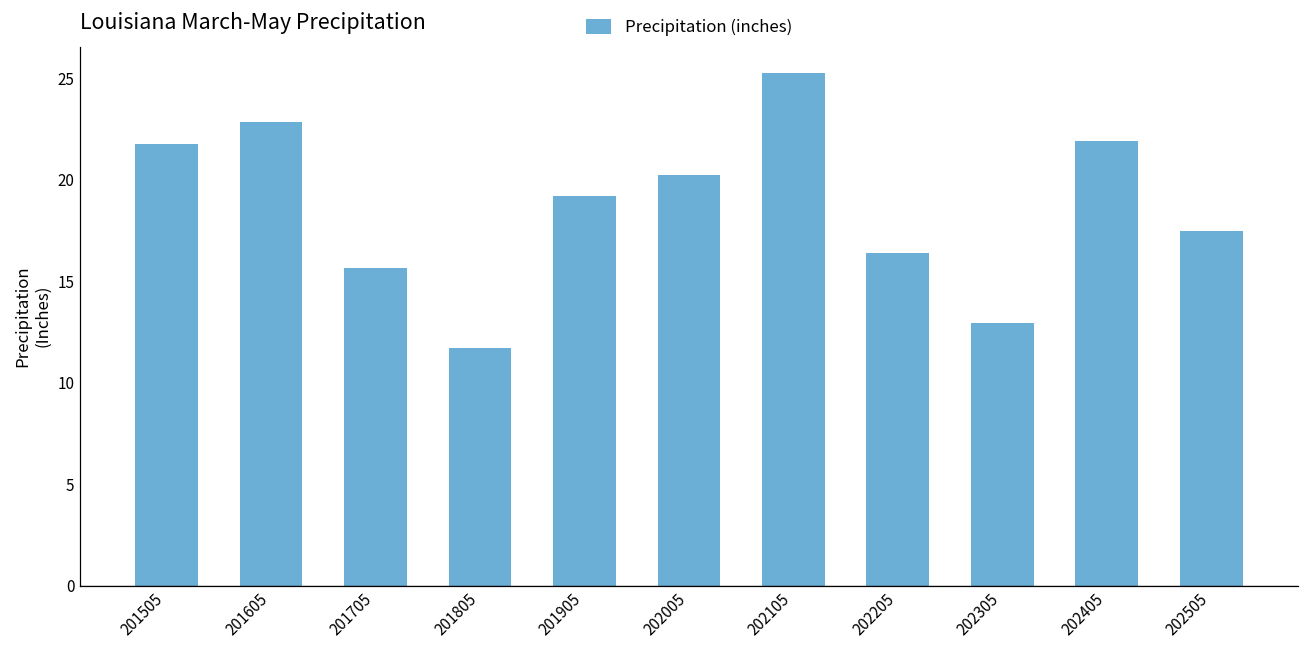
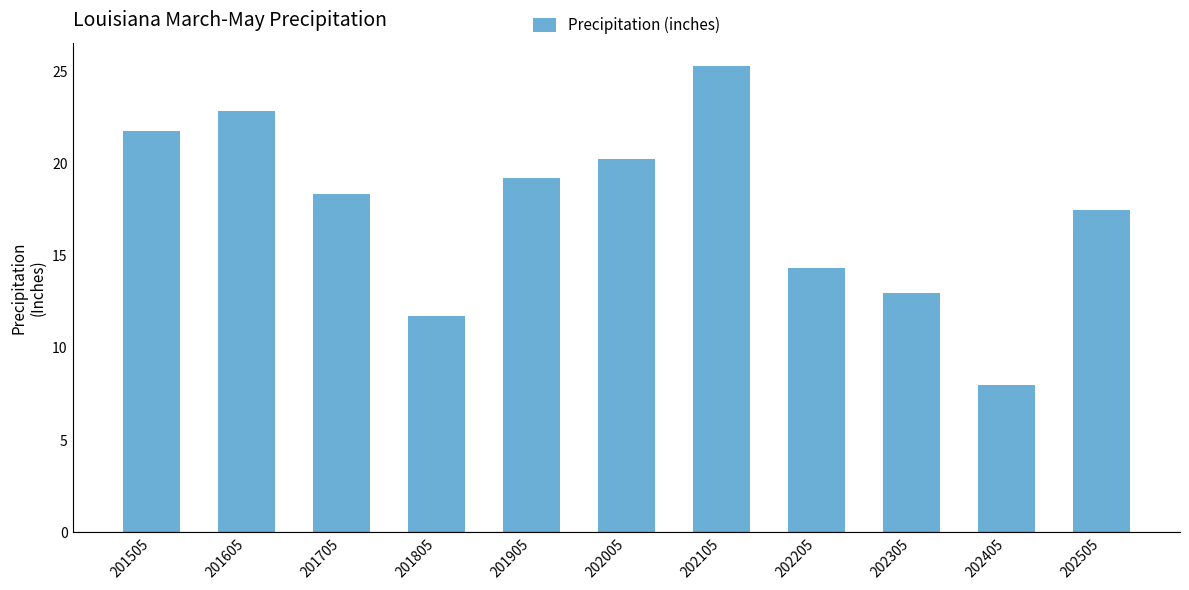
  {
    "201505": 21.8,
    "201605": 22.8,
-   "201705": 15.6,
+   "201705": 18.4,
    "201805": 11.7,
    "201905": 19.2,
    "202005": 20.3,
    "202105": 25.3,
-   "202205": 16.4,
+   "202205": 14.3,
    "202305": 13.0,
-   "202405": 21.9,
+   "202405": 8.0,
    "202505": 17.5
  }
